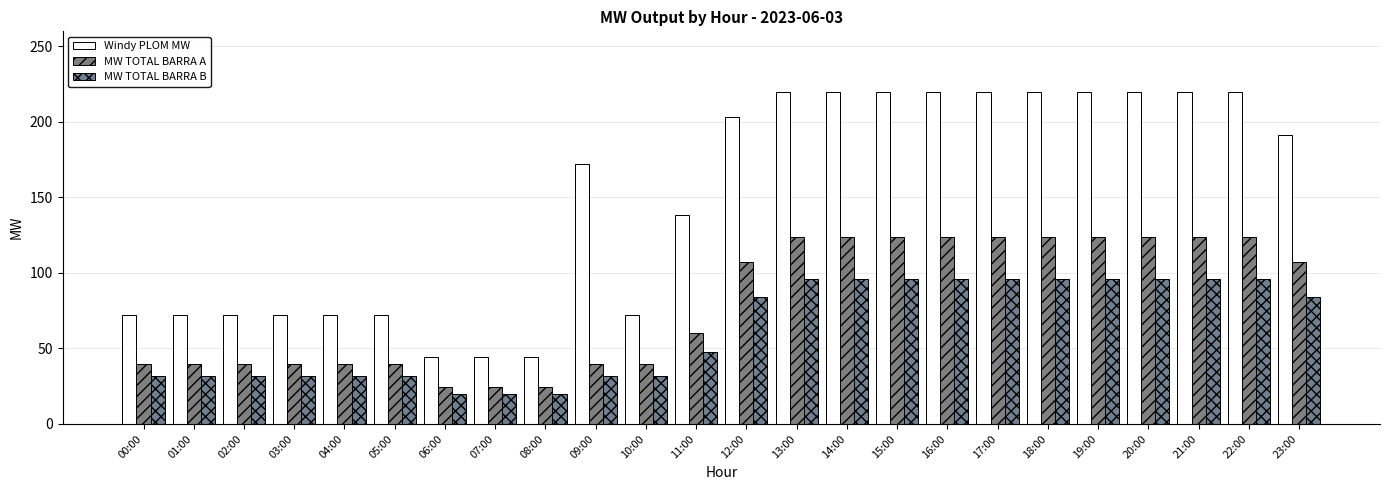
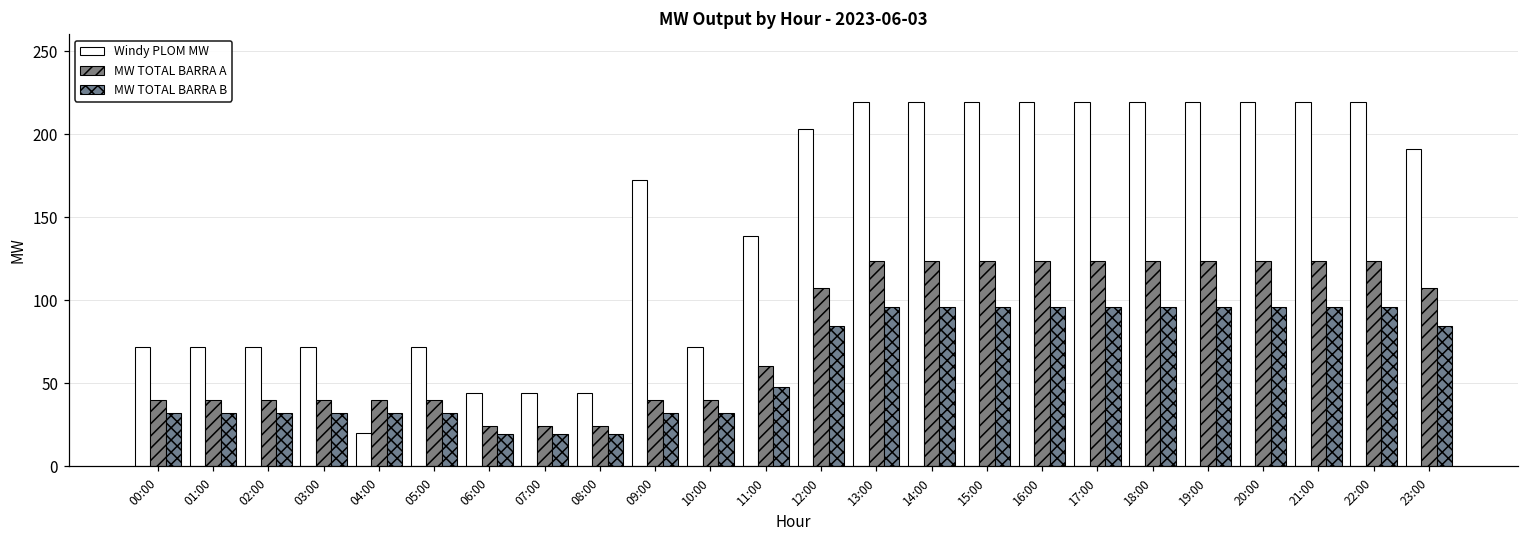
  {
    "Windy PLOM MW": {
      "00:00": 72,
      "01:00": 72,
      "02:00": 72,
      "03:00": 72,
-     "04:00": 72,
+     "04:00": 20,
      "05:00": 72,
      "06:00": 44,
      "07:00": 44,
      "08:00": 44,
      "09:00": 172,
      "10:00": 72,
      "11:00": 138,
      "12:00": 203,
      "13:00": 220,
      "14:00": 220,
      "15:00": 220,
      "16:00": 220,
      "17:00": 220,
      "18:00": 220,
      "19:00": 220,
      "20:00": 220,
      "21:00": 220,
      "22:00": 220,
      "23:00": 191
    }
  }
